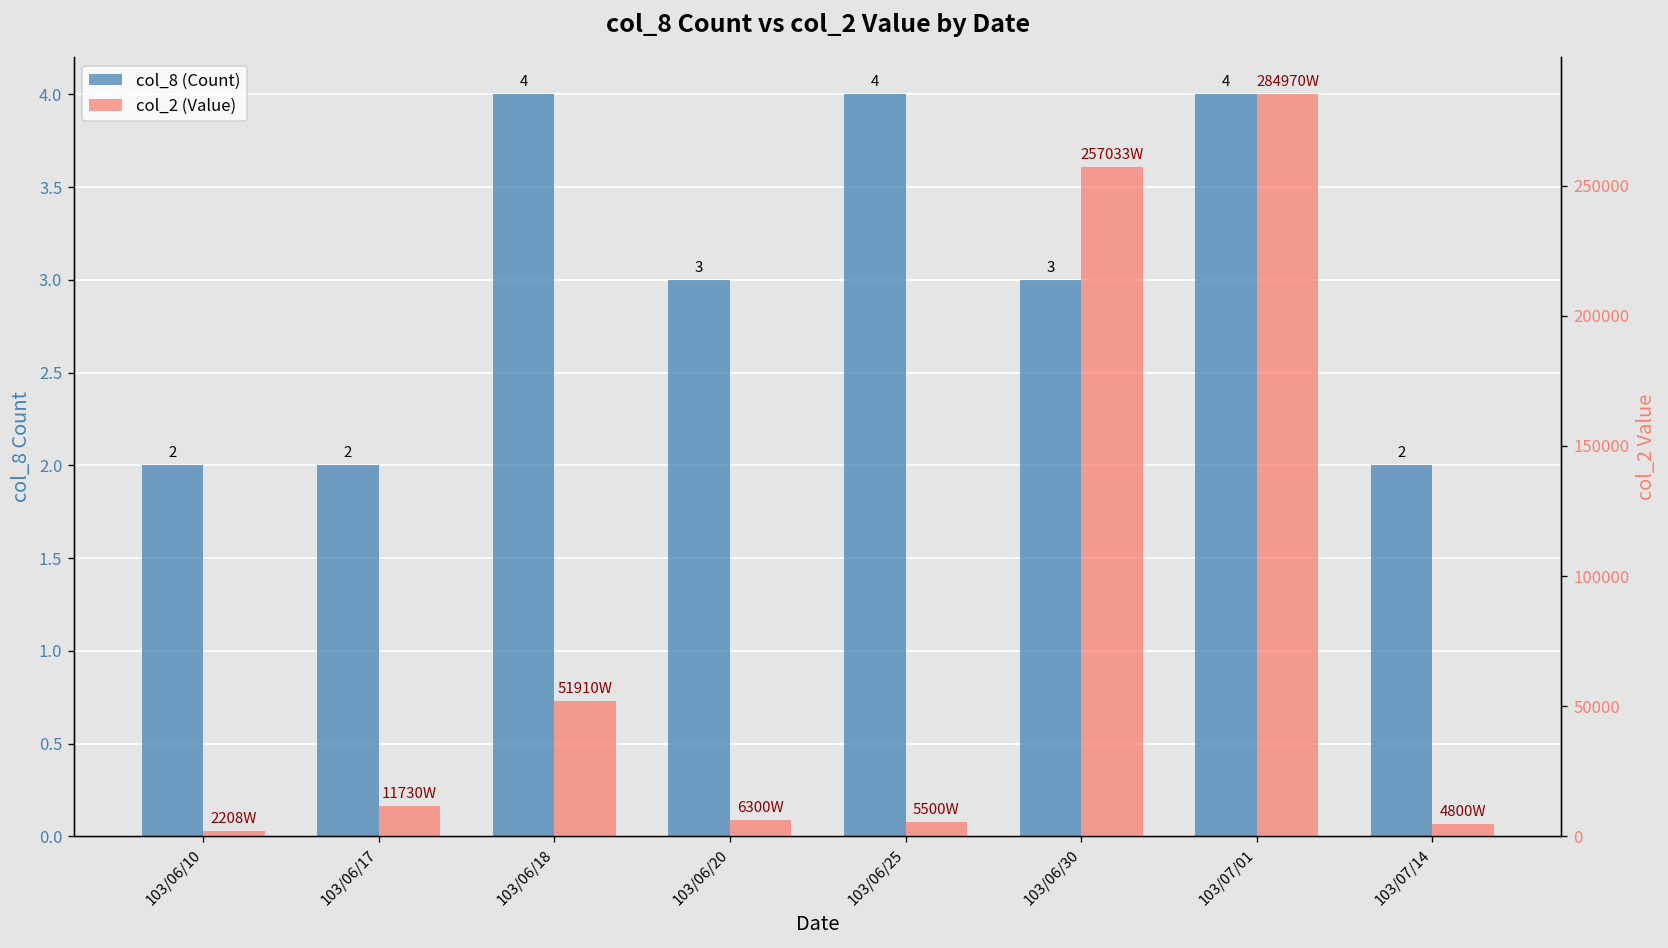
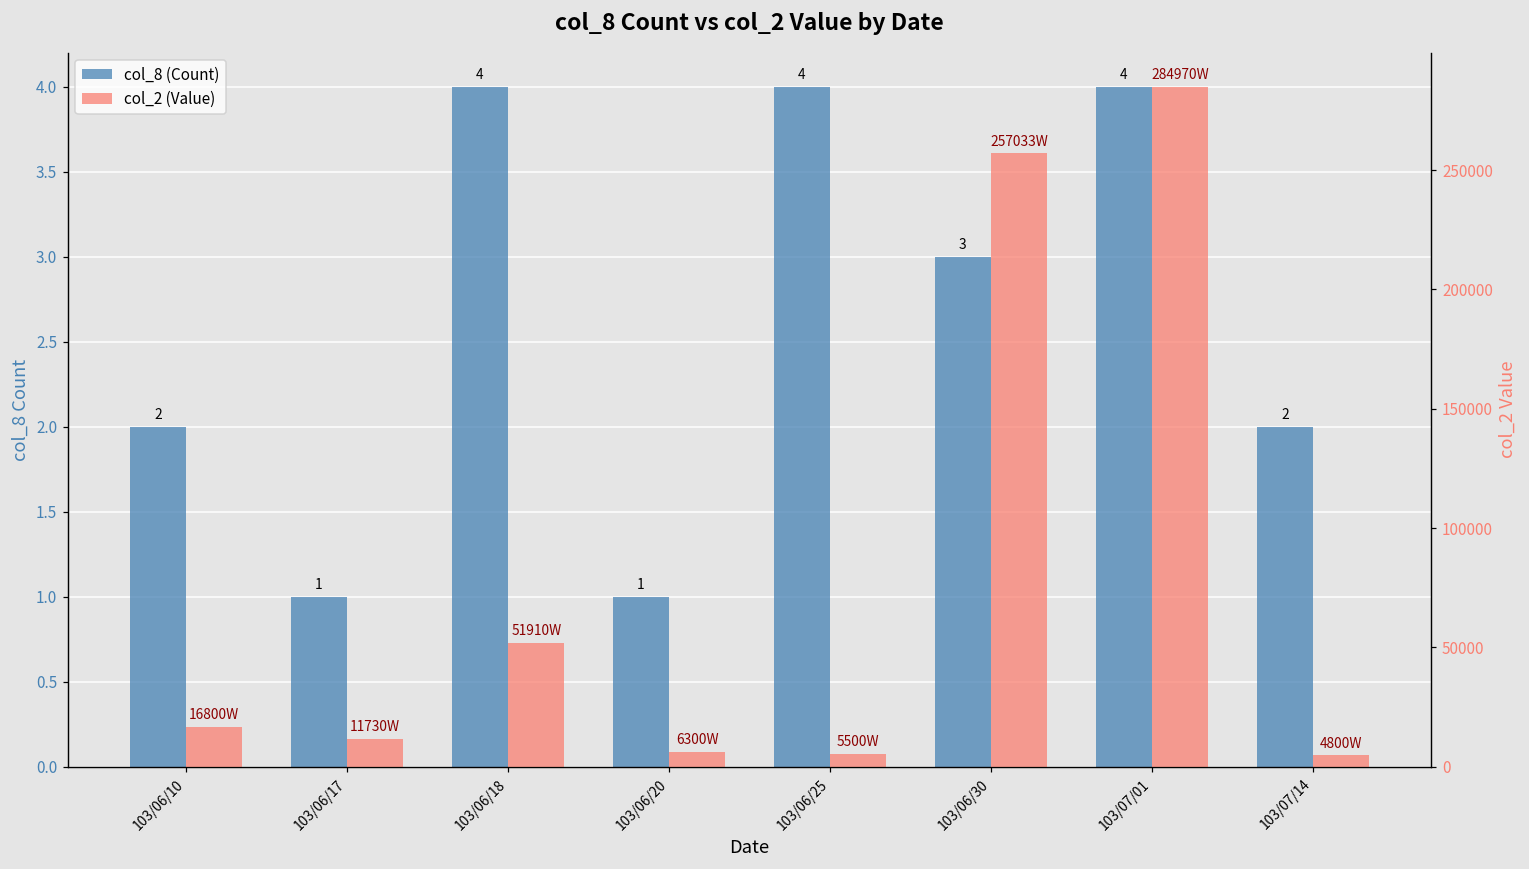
  {
    "col_8 (Count)": {
      "103/06/10": "2",
-     "103/06/17": "2",
+     "103/06/17": "1",
      "103/06/18": "4",
-     "103/06/20": "3",
+     "103/06/20": "1",
      "103/06/25": "4",
      "103/06/30": "3",
      "103/07/01": "4",
      "103/07/14": "2"
    },
    "col_2 (Value)": {
-     "103/06/10": "2208W",
+     "103/06/10": "16800W",
      "103/06/17": "11730W",
      "103/06/18": "51910W",
      "103/06/20": "6300W",
      "103/06/25": "5500W",
      "103/06/30": "257033W",
      "103/07/01": "284970W",
      "103/07/14": "4800W"
    }
  }
